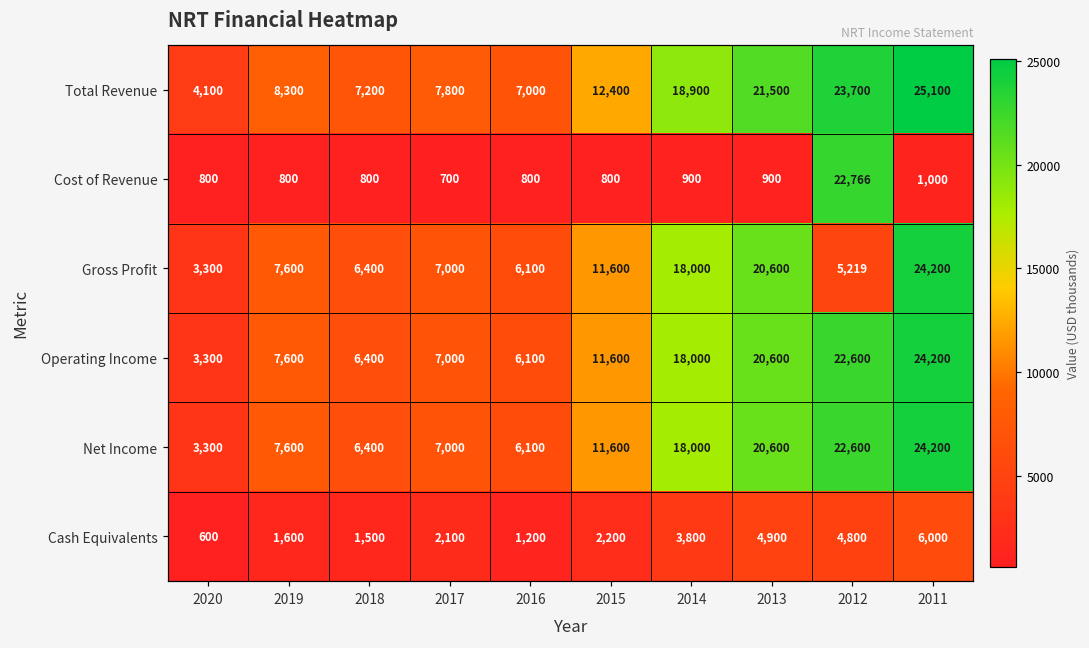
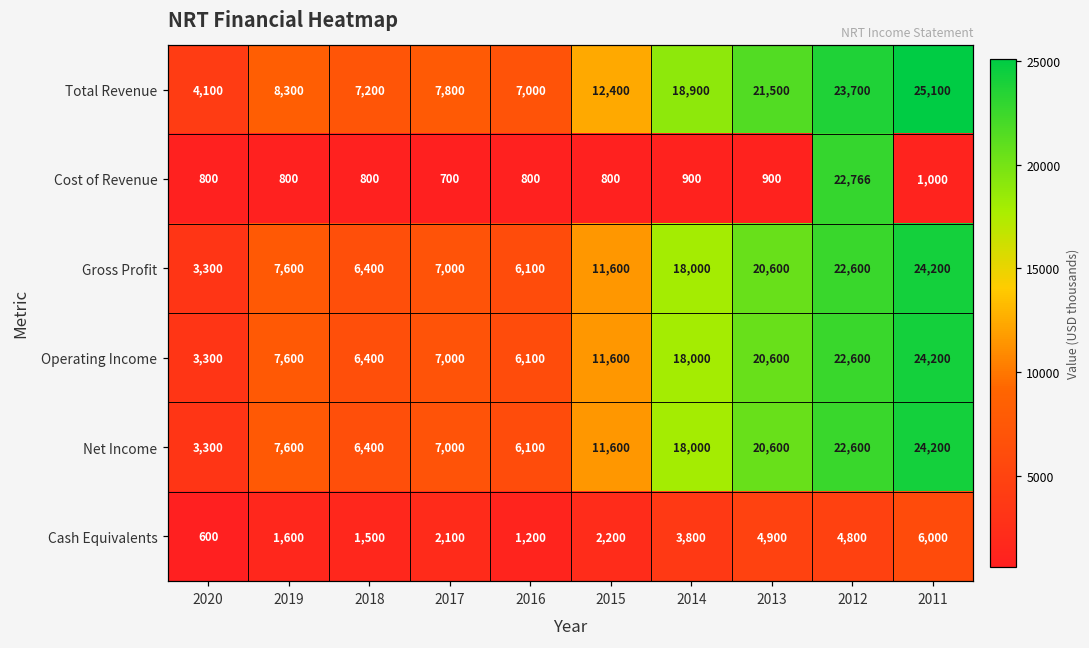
  {
    "Total Revenue": {
      "2020": "4,100",
      "2019": "8,300",
      "2018": "7,200",
      "2017": "7,800",
      "2016": "7,000",
      "2015": "12,400",
      "2014": "18,900",
      "2013": "21,500",
      "2012": "23,700",
      "2011": "25,100"
    },
    "Cost of Revenue": {
      "2020": "800",
      "2019": "800",
      "2018": "800",
      "2017": "700",
      "2016": "800",
      "2015": "800",
      "2014": "900",
      "2013": "900",
      "2012": "22,766",
      "2011": "1,000"
    },
    "Gross Profit": {
      "2020": "3,300",
      "2019": "7,600",
      "2018": "6,400",
      "2017": "7,000",
      "2016": "6,100",
      "2015": "11,600",
      "2014": "18,000",
      "2013": "20,600",
-     "2012": "5,219",
+     "2012": "22,600",
      "2011": "24,200"
    },
    "Operating Income": {
      "2020": "3,300",
      "2019": "7,600",
      "2018": "6,400",
      "2017": "7,000",
      "2016": "6,100",
      "2015": "11,600",
      "2014": "18,000",
      "2013": "20,600",
      "2012": "22,600",
      "2011": "24,200"
    },
    "Net Income": {
      "2020": "3,300",
      "2019": "7,600",
      "2018": "6,400",
      "2017": "7,000",
      "2016": "6,100",
      "2015": "11,600",
      "2014": "18,000",
      "2013": "20,600",
      "2012": "22,600",
      "2011": "24,200"
    },
    "Cash Equivalents": {
      "2020": "600",
      "2019": "1,600",
      "2018": "1,500",
      "2017": "2,100",
      "2016": "1,200",
      "2015": "2,200",
      "2014": "3,800",
      "2013": "4,900",
      "2012": "4,800",
      "2011": "6,000"
    }
  }
